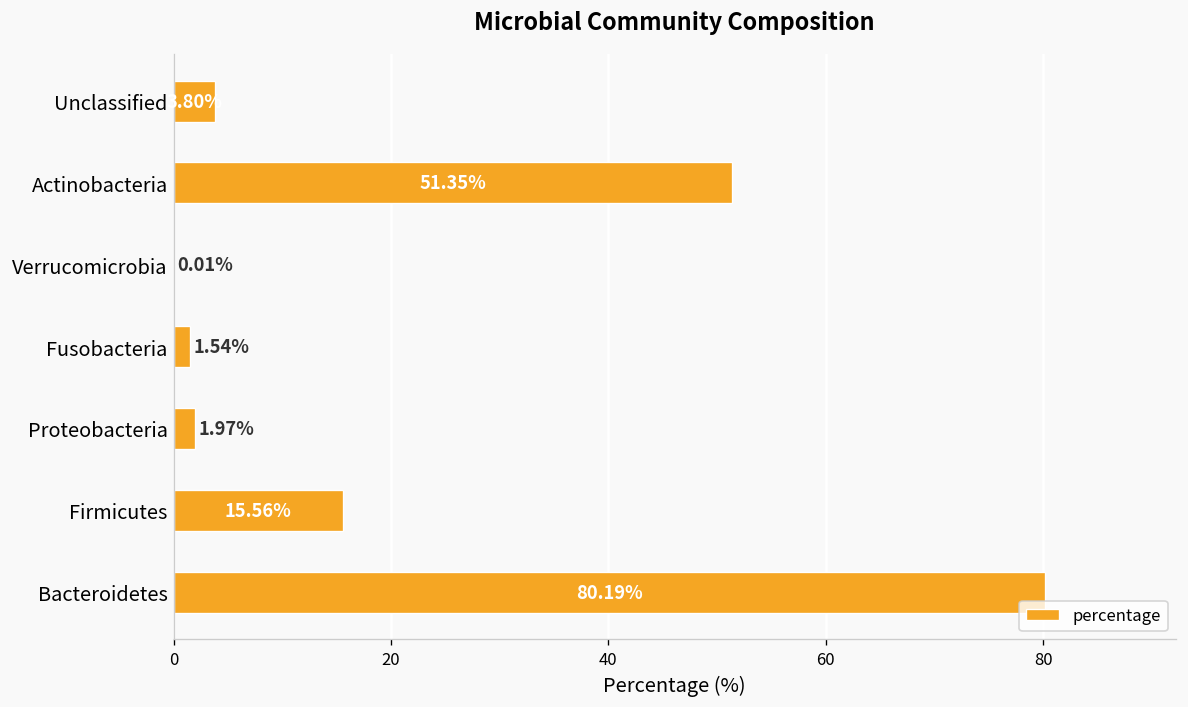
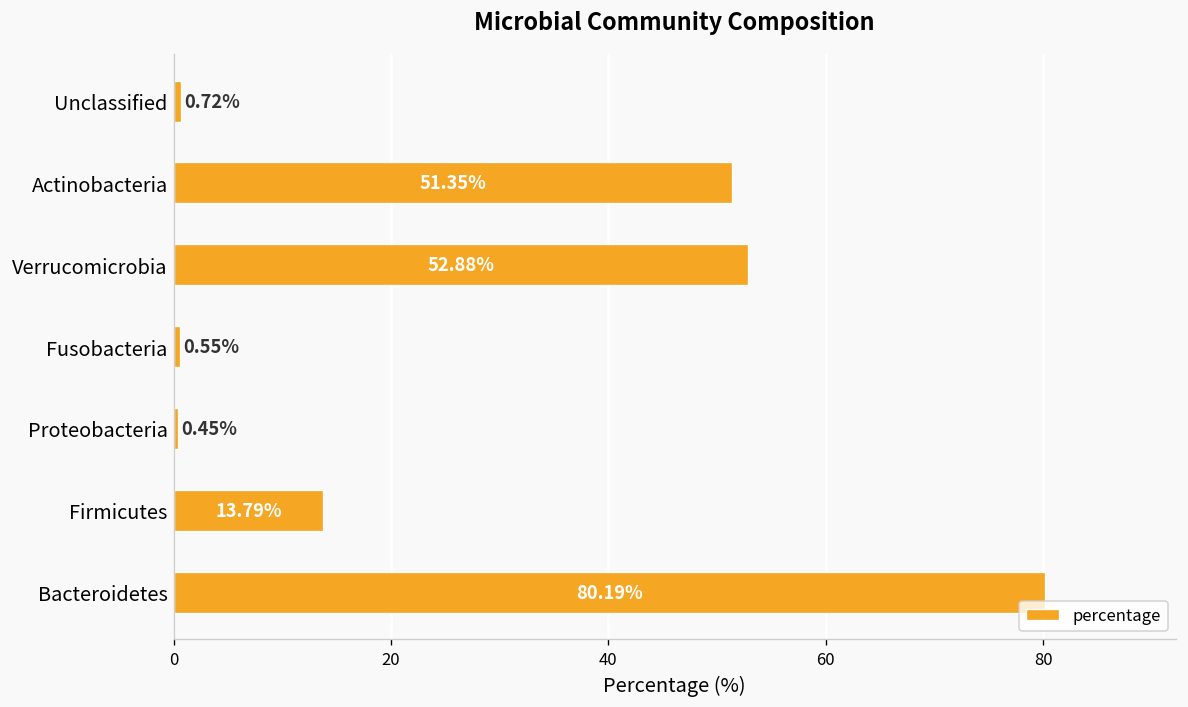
  {
-   "Unclassified": "3.80%",
+   "Unclassified": "0.72%",
    "Actinobacteria": "51.35%",
-   "Verrucomicrobia": "0.01%",
-   "Fusobacteria": "1.54%",
-   "Proteobacteria": "1.97%",
-   "Firmicutes": "15.56%",
+   "Verrucomicrobia": "52.88%",
+   "Fusobacteria": "0.55%",
+   "Proteobacteria": "0.45%",
+   "Firmicutes": "13.79%",
    "Bacteroidetes": "80.19%"
  }
